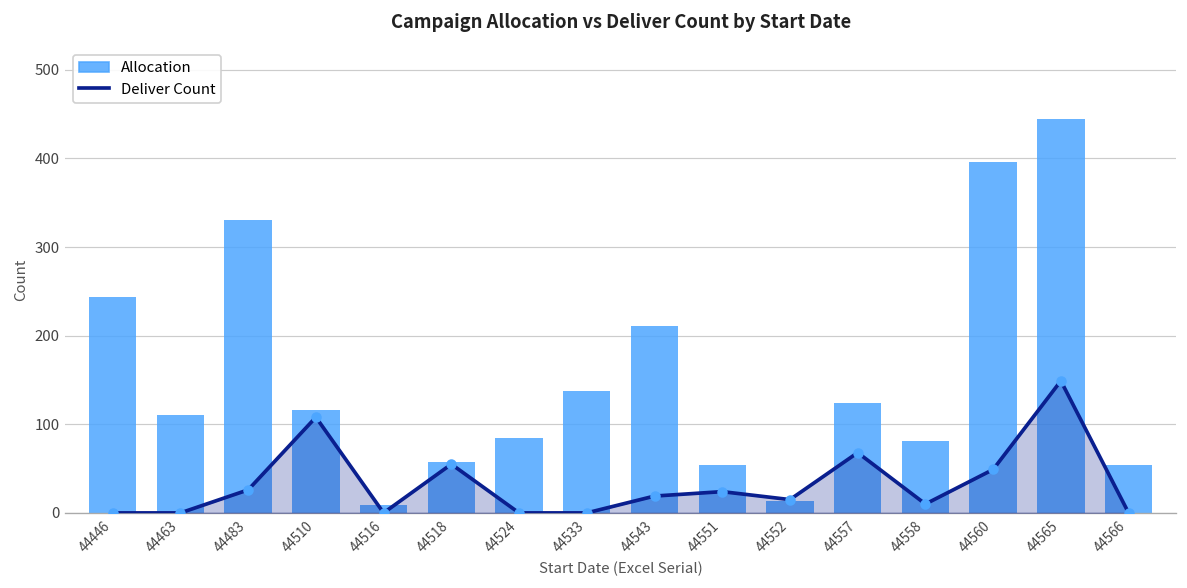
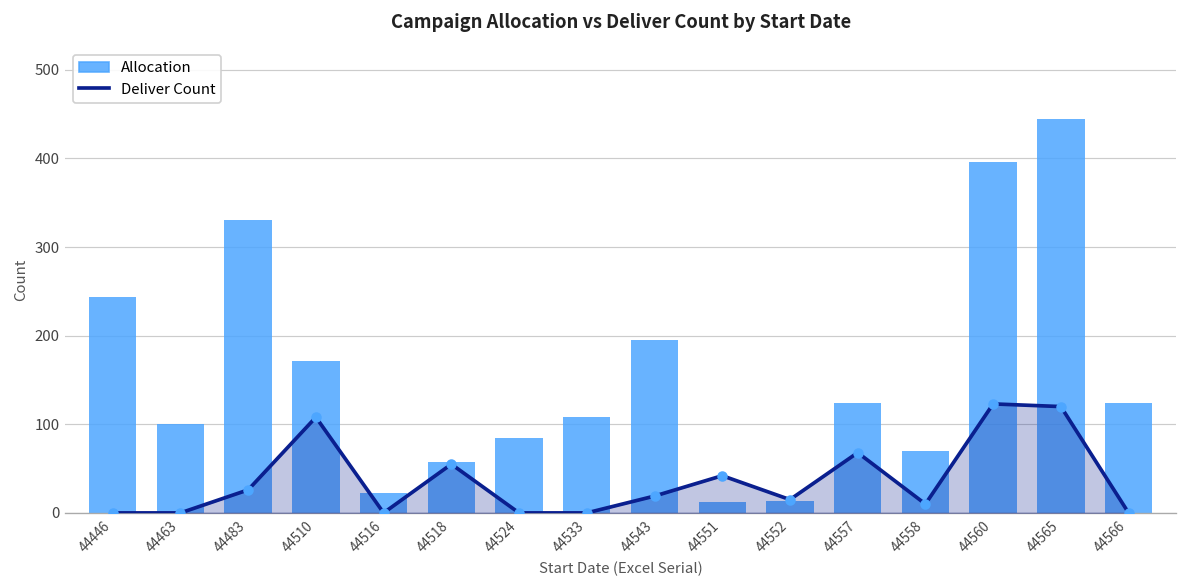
  {
    "Deliver Count": {
      "44446": 0,
      "44463": 0,
      "44483": 30,
      "44510": 110,
      "44516": 0,
      "44518": 60,
      "44524": 0,
      "44533": 0,
      "44543": 20,
-     "44551": 20,
+     "44551": 40,
      "44552": 20,
      "44557": 70,
      "44558": 10,
-     "44560": 50,
-     "44565": 150,
+     "44560": 120,
+     "44565": 120,
      "44566": 0
    },
    "Allocation": {
      "44446": 240,
-     "44463": 110,
+     "44463": 100,
      "44483": 330,
-     "44510": 120,
-     "44516": 10,
+     "44510": 170,
+     "44516": 20,
      "44518": 60,
      "44524": 80,
-     "44533": 140,
-     "44543": 210,
-     "44551": 50,
+     "44533": 110,
+     "44543": 200,
+     "44551": 10,
      "44552": 10,
      "44557": 120,
-     "44558": 80,
+     "44558": 70,
      "44560": 400,
      "44565": 450,
-     "44566": 50
+     "44566": 120
    }
  }
